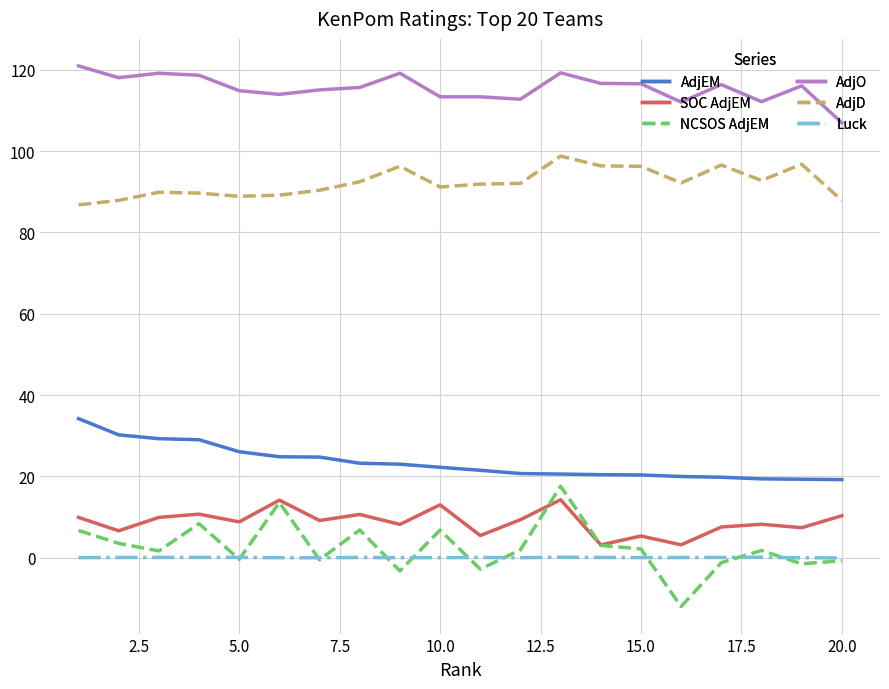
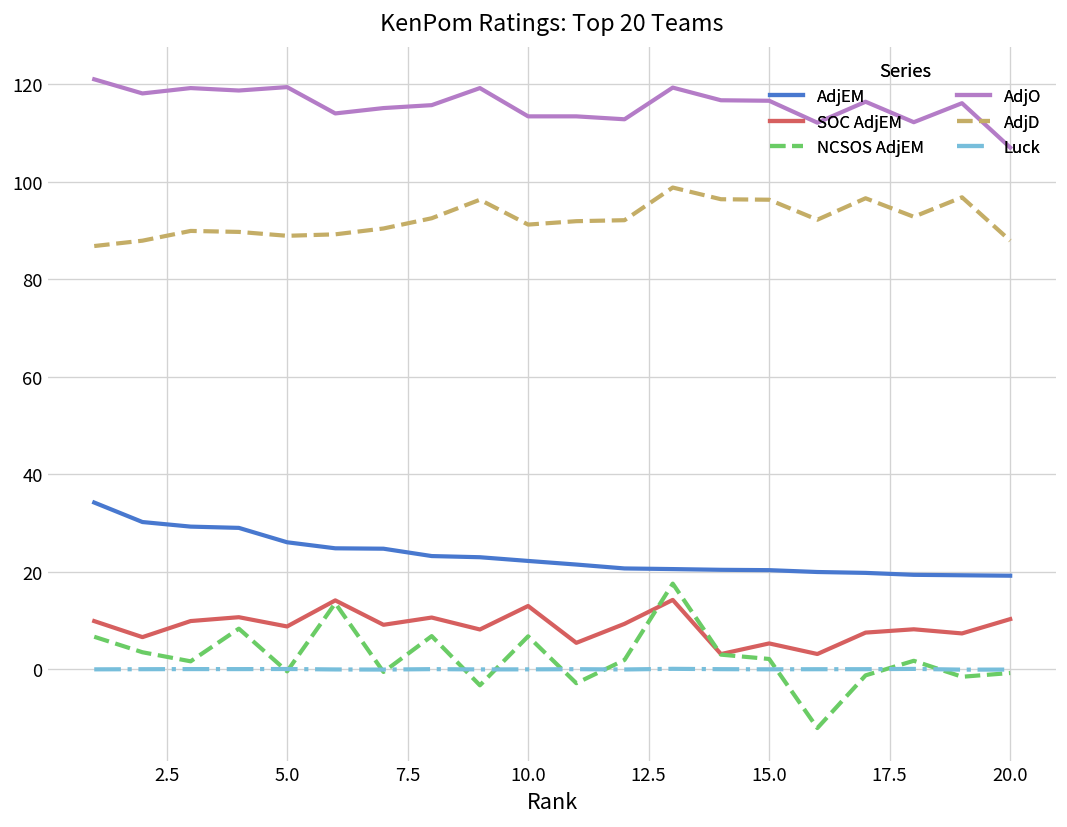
  {
    "AdjEM": {
      "5.0": 26,
      "10.0": 22,
      "15.0": 20,
      "20.0": 19
    },
    "SOC AdjEM": {
      "5.0": 9,
      "10.0": 13,
      "15.0": 5,
      "20.0": 10
    },
    "NCSOS AdjEM": {
      "10.0": 7,
      "15.0": 2,
      "20.0": -1
    },
    "AdjO": {
-     "5.0": 115,
+     "5.0": 119,
      "10.0": 113,
      "15.0": 117,
      "20.0": 107
    },
    "AdjD": {
      "5.0": 89,
      "10.0": 91,
      "15.0": 96,
      "20.0": 88
    },
    "Luck": {
      "10.0": 0,
      "15.0": 0,
      "20.0": 0
    }
  }
